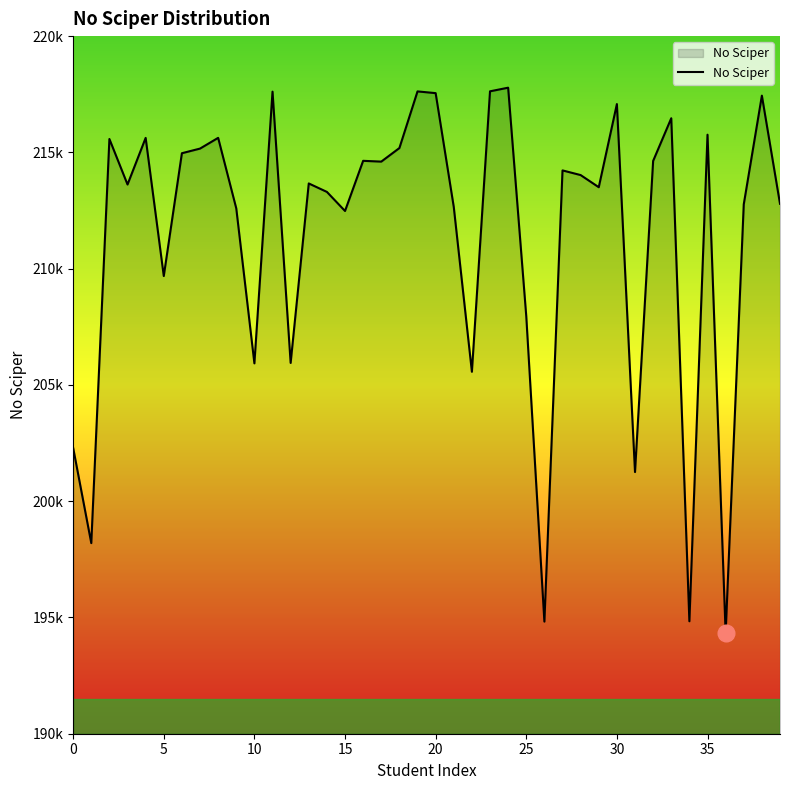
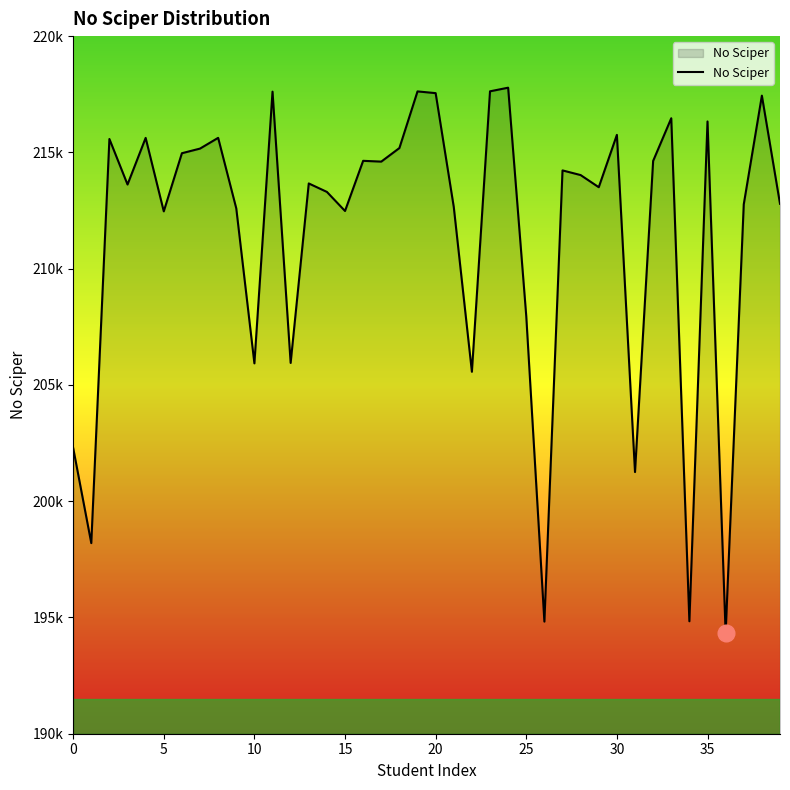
  {
    "No Sciper": {
      "0": 202300,
-     "5": 209700,
+     "5": 212500,
      "10": 205900,
      "15": 212500,
      "20": 217500,
      "25": 208000,
-     "30": 217100,
-     "35": 215800
+     "30": 215800,
+     "35": 216300
    }
  }
